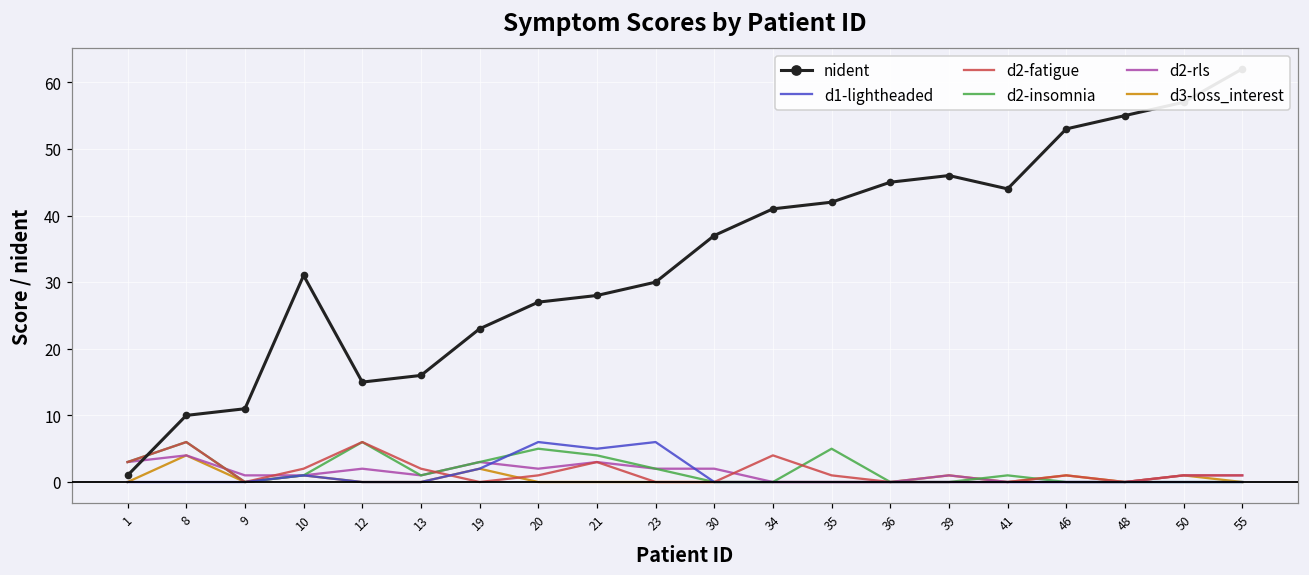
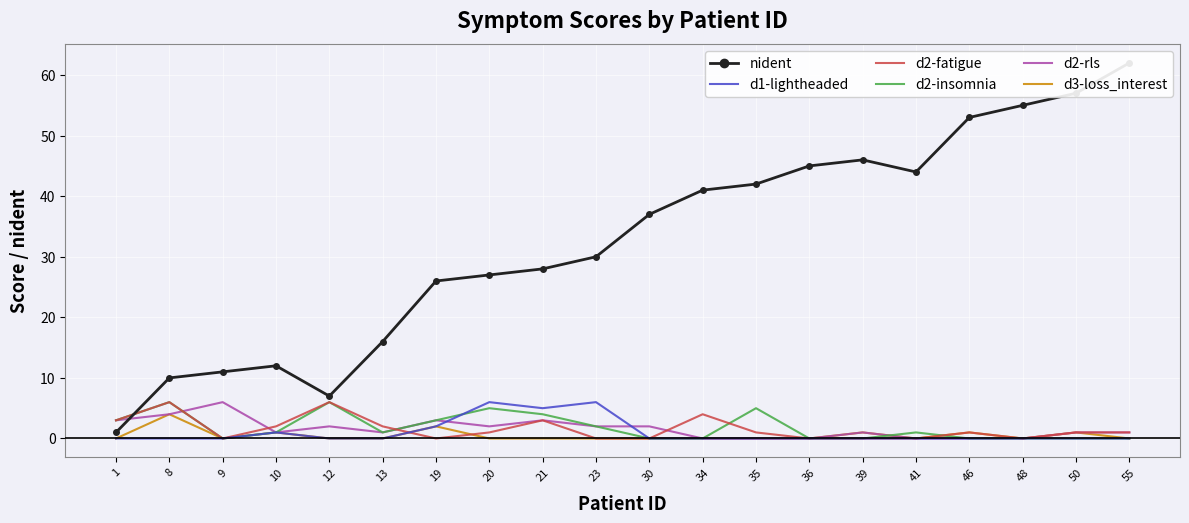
  {
    "nident": {
      "1": 1,
      "8": 10,
      "9": 11,
-     "10": 31,
-     "12": 15,
+     "10": 12,
+     "12": 7,
      "13": 16,
-     "19": 23,
+     "19": 26,
      "20": 27,
      "21": 28,
      "23": 30,
      "30": 37,
      "34": 41,
      "35": 42,
      "36": 45,
      "39": 46,
      "41": 44,
      "46": 53,
      "48": 55
    },
    "d1-lightheaded": {
      "8": 0,
      "20": 6,
      "21": 5,
      "23": 6
    },
    "d2-fatigue": {
      "10": 2,
      "13": 2,
      "19": 0,
      "20": 1,
      "34": 4,
      "35": 1
    },
    "d2-insomnia": {
      "20": 5,
      "21": 4,
      "35": 5,
      "41": 1
    },
    "d2-rls": {
-     "9": 1,
+     "9": 6,
      "12": 2,
      "20": 2,
      "30": 2
    },
    "d3-loss_interest": {
      "20": 0,
      "21": 0
    }
  }
